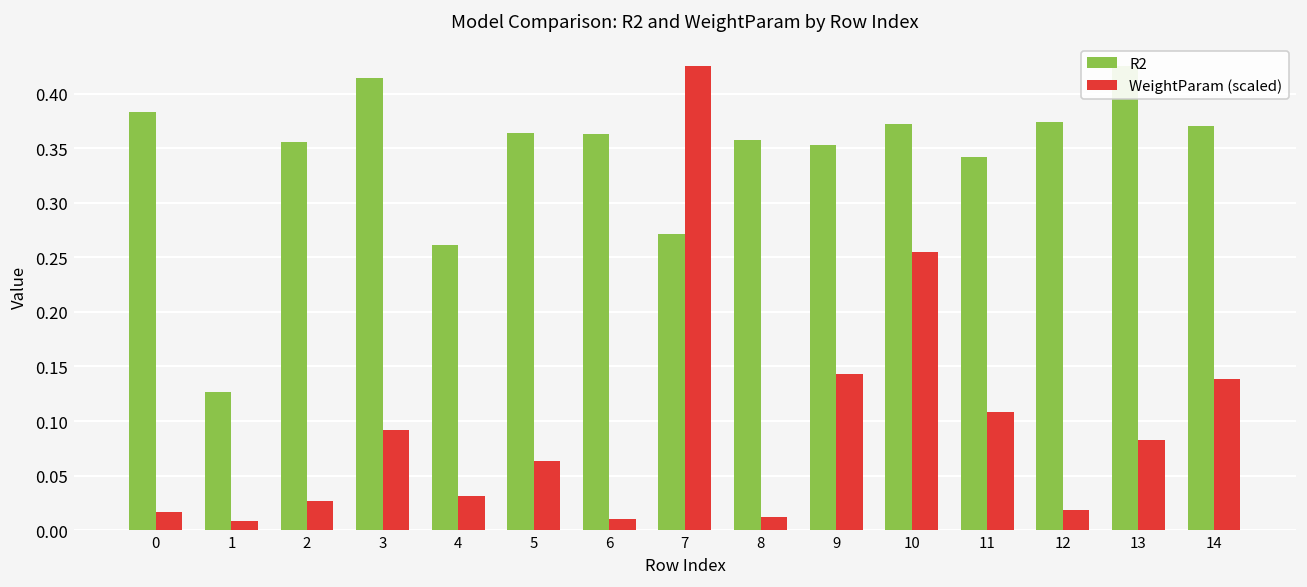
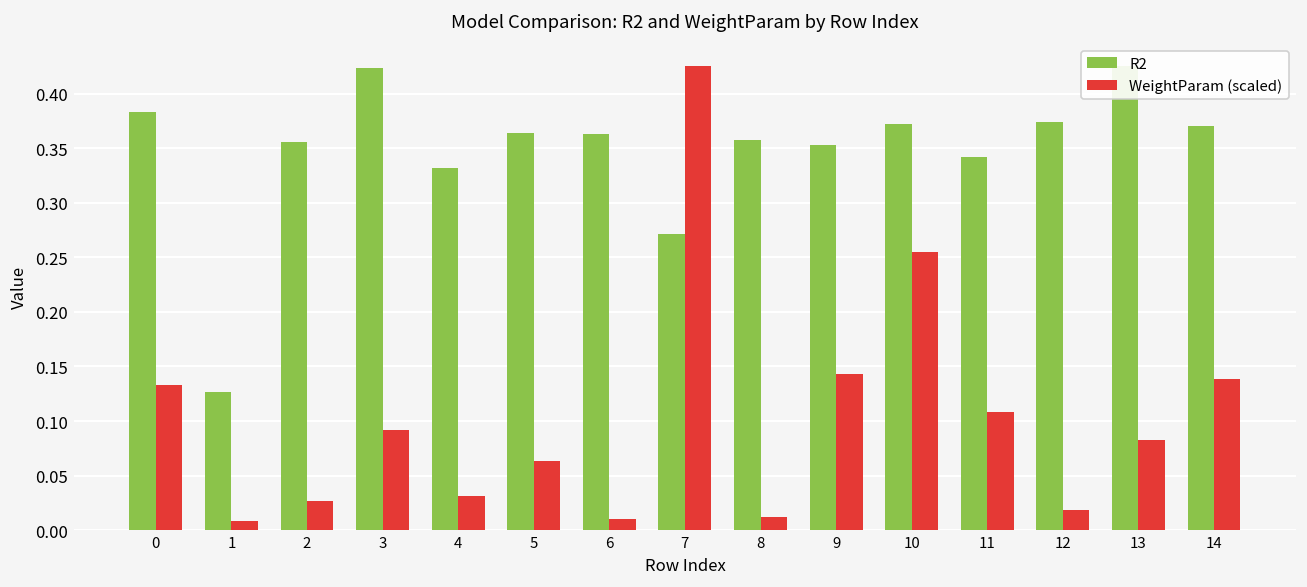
  {
    "R2": {
      "0": 0.38,
      "1": 0.13,
      "2": 0.36,
-     "3": 0.41,
-     "4": 0.26,
+     "3": 0.42,
+     "4": 0.33,
      "5": 0.36,
      "6": 0.36,
      "7": 0.27,
      "8": 0.36,
      "9": 0.35,
      "10": 0.37,
      "11": 0.34,
      "12": 0.37,
      "14": 0.37
    },
    "WeightParam (scaled)": {
-     "0": 0.02,
+     "0": 0.13,
      "1": 0.01,
      "2": 0.03,
      "3": 0.09,
      "4": 0.03,
      "5": 0.06,
      "6": 0.01,
      "7": 0.43,
      "8": 0.01,
      "9": 0.14,
      "10": 0.26,
      "11": 0.11,
      "12": 0.02,
      "13": 0.08,
      "14": 0.14
    }
  }
